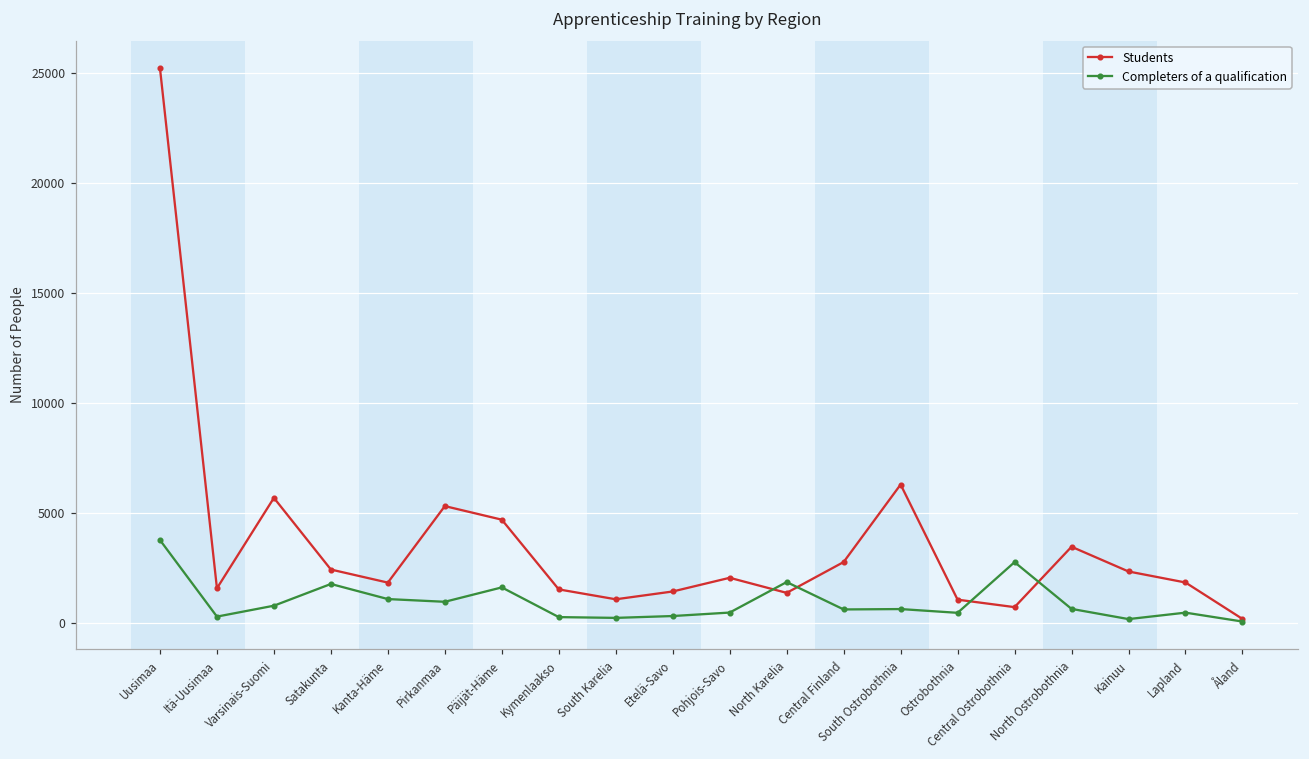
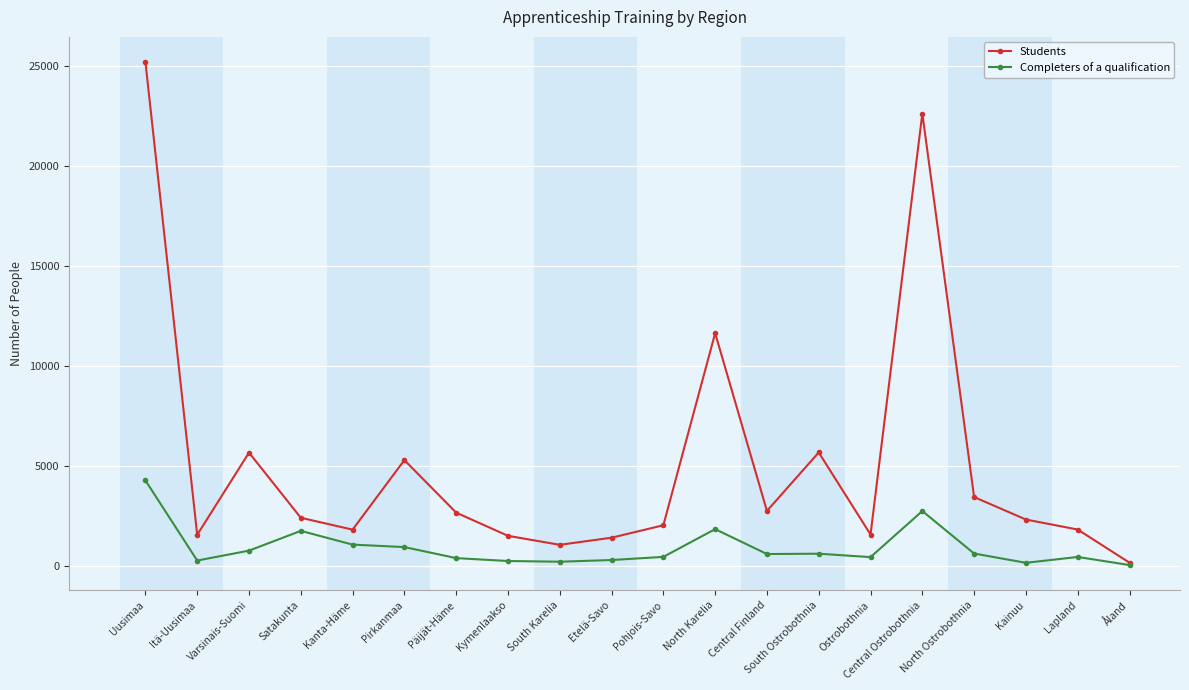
  {
    "Students": {
      "Uusimaa": 25200,
      "Itä-Uusimaa": 1600,
      "Varsinais-Suomi": 5700,
      "Satakunta": 2400,
      "Kanta-Häme": 1800,
      "Pirkanmaa": 5300,
-     "Päijät-Häme": 4700,
+     "Päijät-Häme": 2700,
      "Kymenlaakso": 1500,
      "South Karelia": 1100,
      "Etelä-Savo": 1400,
      "Pohjois-Savo": 2000,
-     "North Karelia": 1400,
+     "North Karelia": 11700,
      "Central Finland": 2800,
-     "South Ostrobothnia": 6300,
-     "Ostrobothnia": 1000,
-     "Central Ostrobothnia": 700,
+     "South Ostrobothnia": 5700,
+     "Ostrobothnia": 1600,
+     "Central Ostrobothnia": 22600,
      "North Ostrobothnia": 3400,
      "Kainuu": 2300,
      "Lapland": 1800
    },
    "Completers of a qualification": {
-     "Uusimaa": 3800,
+     "Uusimaa": 4300,
      "Itä-Uusimaa": 300,
      "Varsinais-Suomi": 800,
      "Satakunta": 1800,
      "Kanta-Häme": 1100,
      "Pirkanmaa": 900,
-     "Päijät-Häme": 1600,
+     "Päijät-Häme": 400,
      "Kymenlaakso": 200,
      "South Karelia": 200,
      "Etelä-Savo": 300,
      "Pohjois-Savo": 500,
      "North Karelia": 1800,
      "Central Finland": 600,
      "South Ostrobothnia": 600,
      "Ostrobothnia": 400,
      "Central Ostrobothnia": 2700,
      "North Ostrobothnia": 600,
      "Kainuu": 200,
      "Lapland": 500
    }
  }
